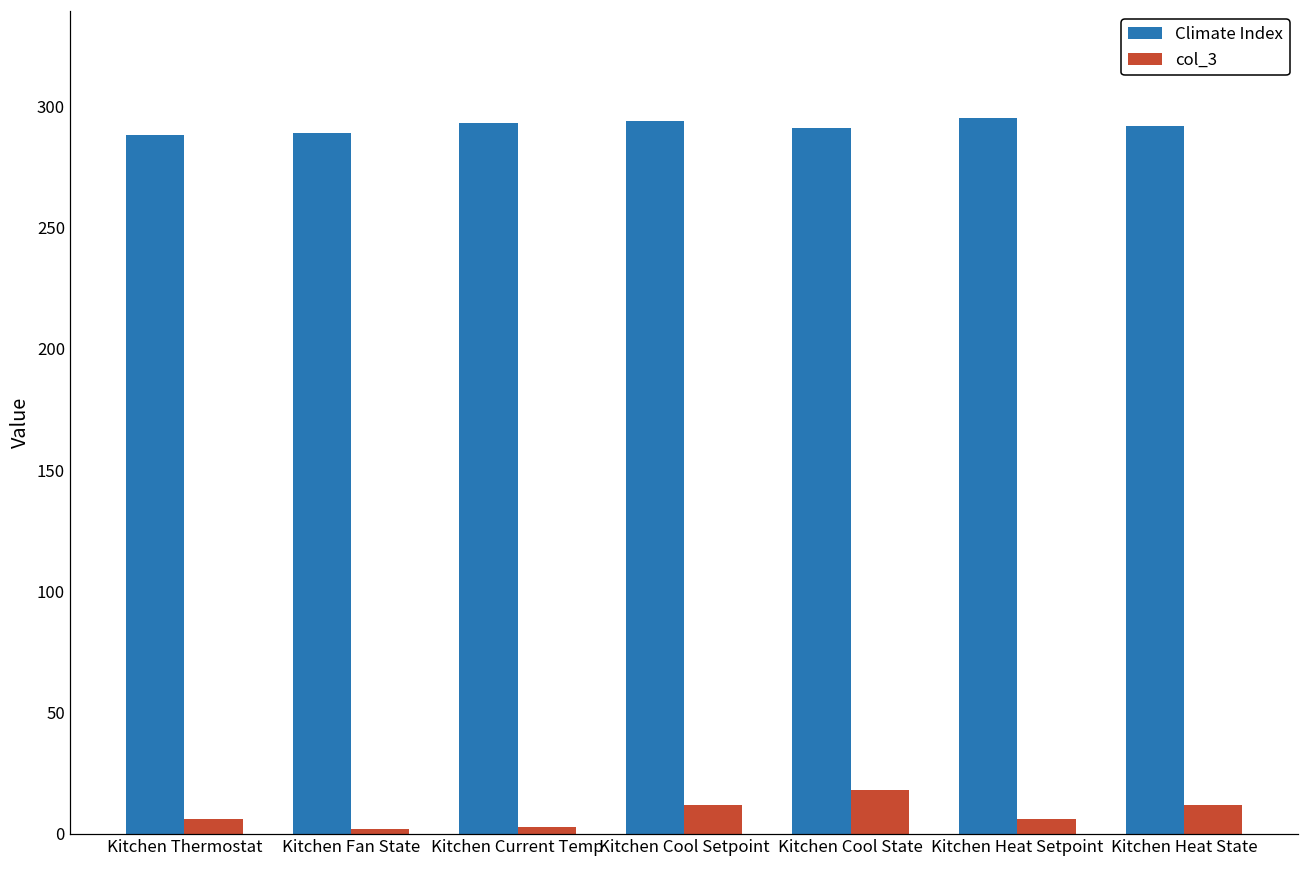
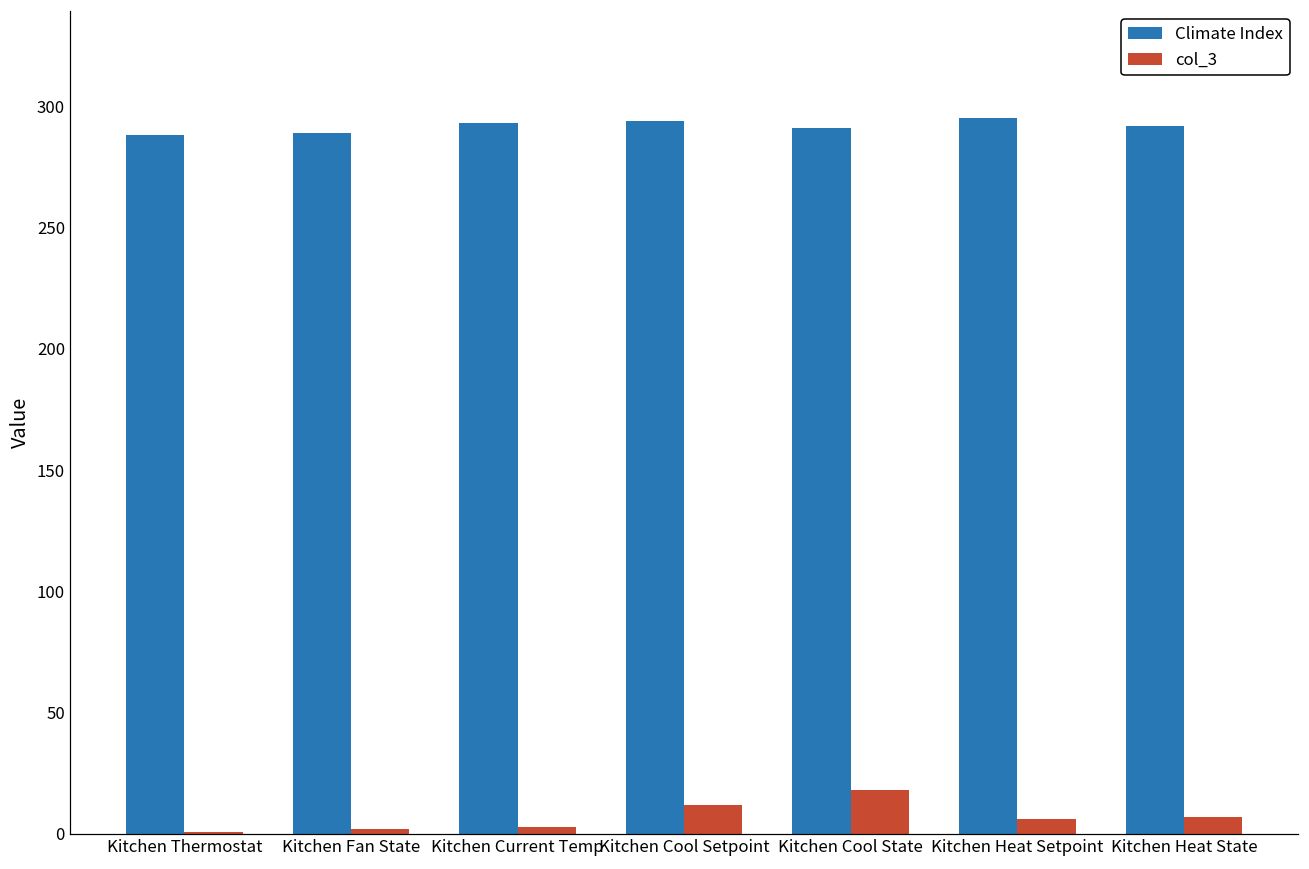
  {
    "Climate Index": {
      "Kitchen Thermostat": 288,
      "Kitchen Fan State": 289,
      "Kitchen Current Temp": 293,
      "Kitchen Cool Setpoint": 294,
      "Kitchen Cool State": 291,
      "Kitchen Heat Setpoint": 295,
      "Kitchen Heat State": 292
    },
    "col_3": {
-     "Kitchen Thermostat": 6,
+     "Kitchen Thermostat": 1,
      "Kitchen Fan State": 2,
      "Kitchen Current Temp": 3,
      "Kitchen Cool Setpoint": 12,
      "Kitchen Cool State": 18,
      "Kitchen Heat Setpoint": 6,
-     "Kitchen Heat State": 12
+     "Kitchen Heat State": 7
    }
  }
